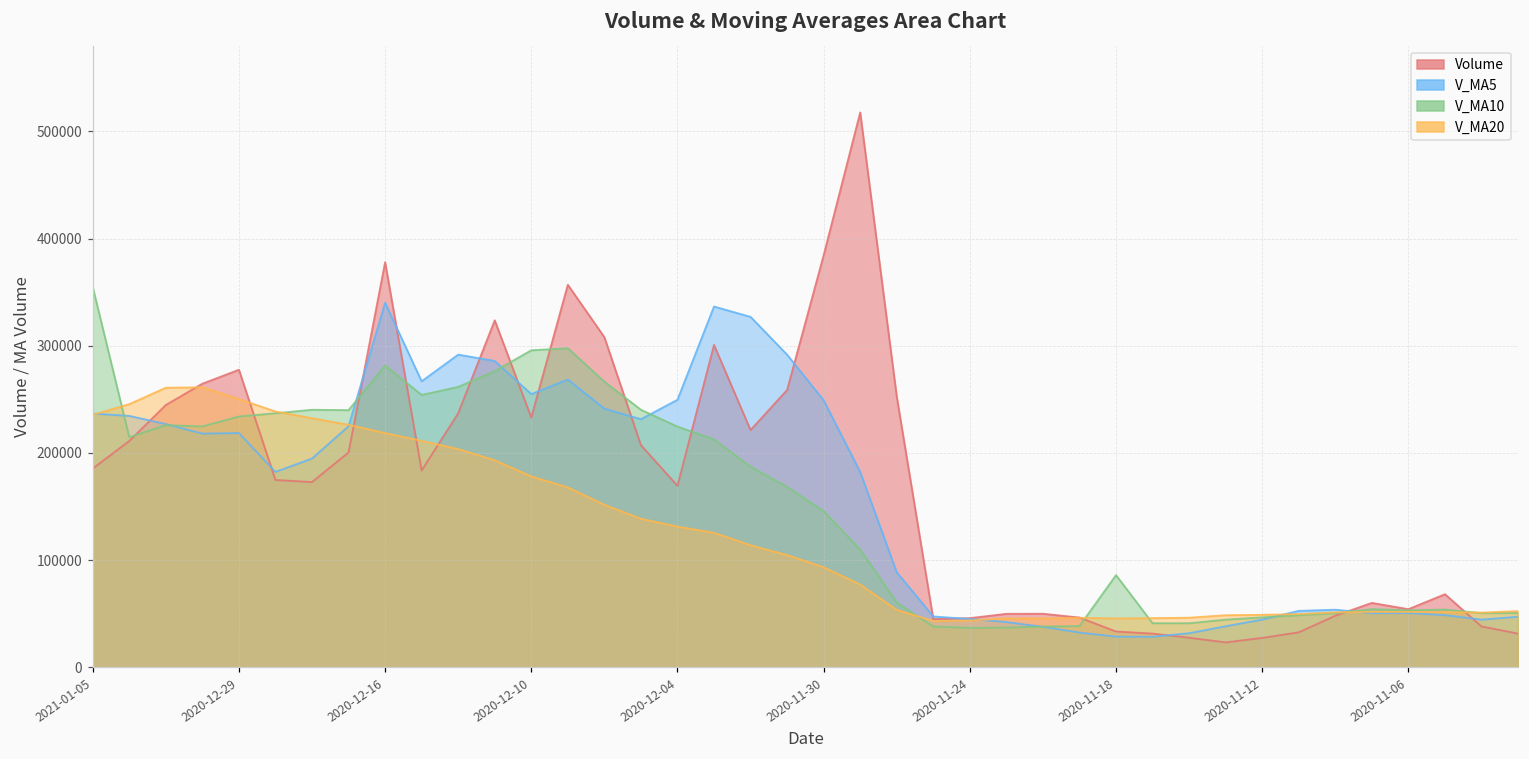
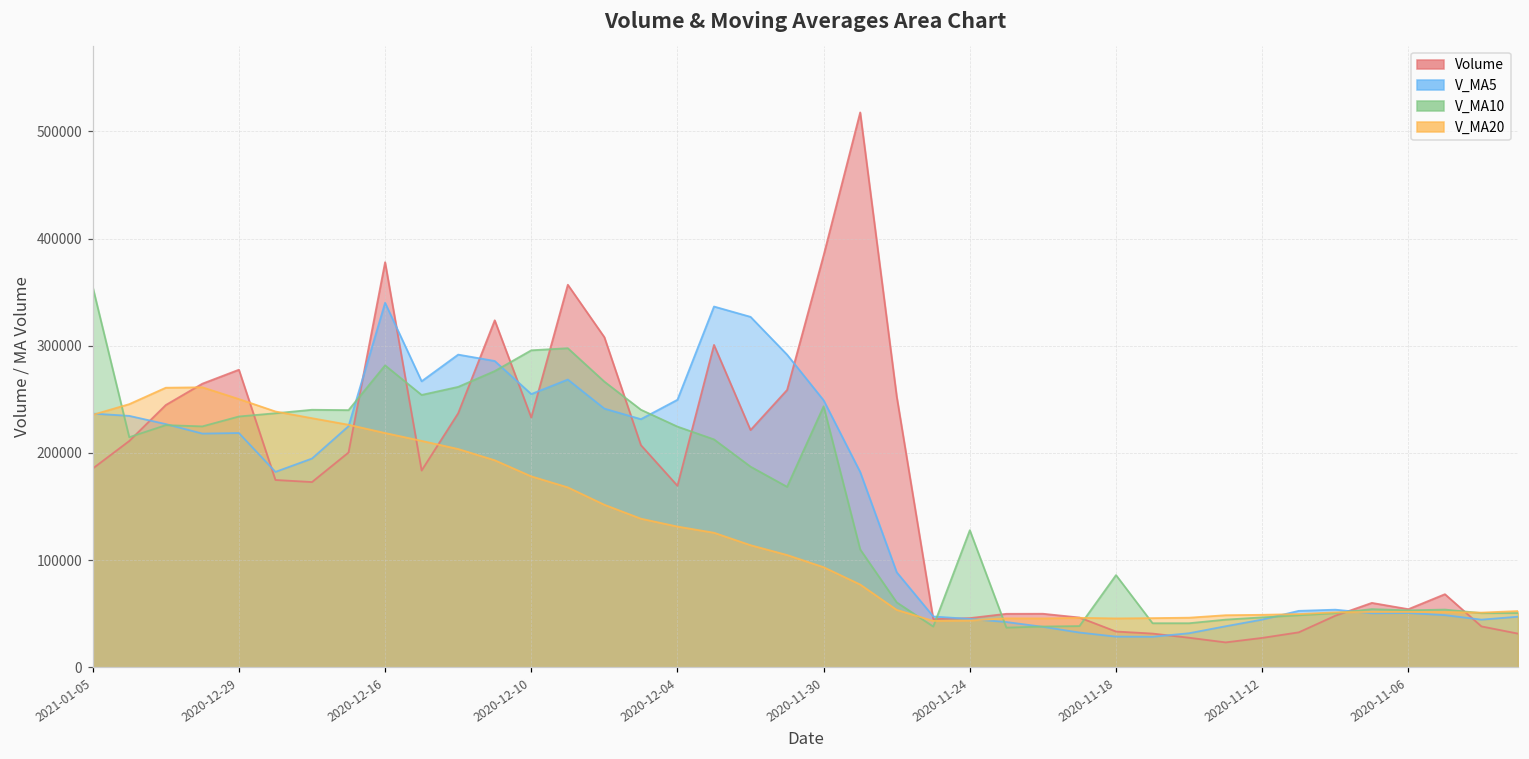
  {
    "Volume": {
      "2021-01-05": 190000,
      "2020-12-29": 280000,
      "2020-12-16": 380000,
      "2020-12-10": 230000,
      "2020-12-04": 170000,
      "2020-11-30": 380000,
      "2020-11-18": 30000,
      "2020-11-12": 30000
    },
    "V_MA5": {
      "2020-12-29": 220000,
      "2020-12-16": 340000,
      "2020-12-10": 250000,
      "2020-12-04": 250000,
      "2020-11-30": 250000,
      "2020-11-18": 30000
    },
    "V_MA10": {
      "2021-01-05": 350000,
      "2020-12-29": 230000,
      "2020-12-16": 280000,
      "2020-12-10": 300000,
      "2020-12-04": 220000,
-     "2020-11-30": 150000,
-     "2020-11-24": 40000,
+     "2020-11-30": 240000,
+     "2020-11-24": 130000,
      "2020-11-18": 90000
    },
    "V_MA20": {
      "2020-12-29": 250000,
      "2020-12-16": 220000,
      "2020-12-10": 180000,
      "2020-12-04": 130000,
      "2020-11-30": 90000,
      "2020-11-18": 50000
    }
  }
